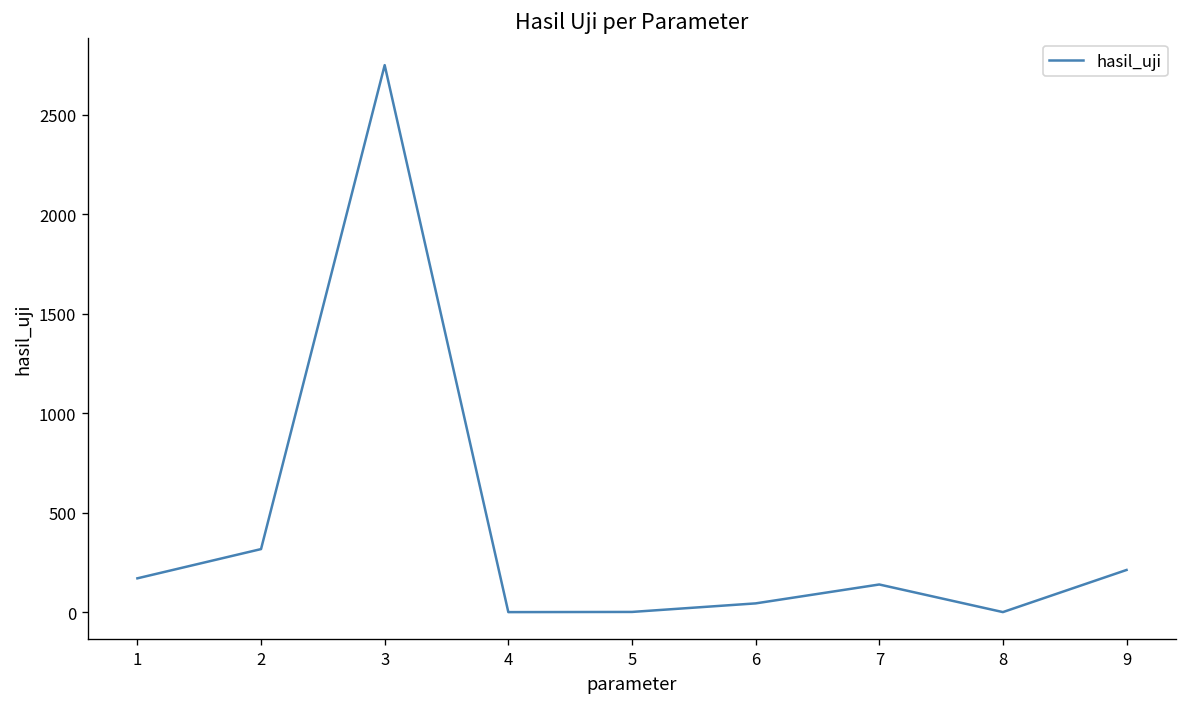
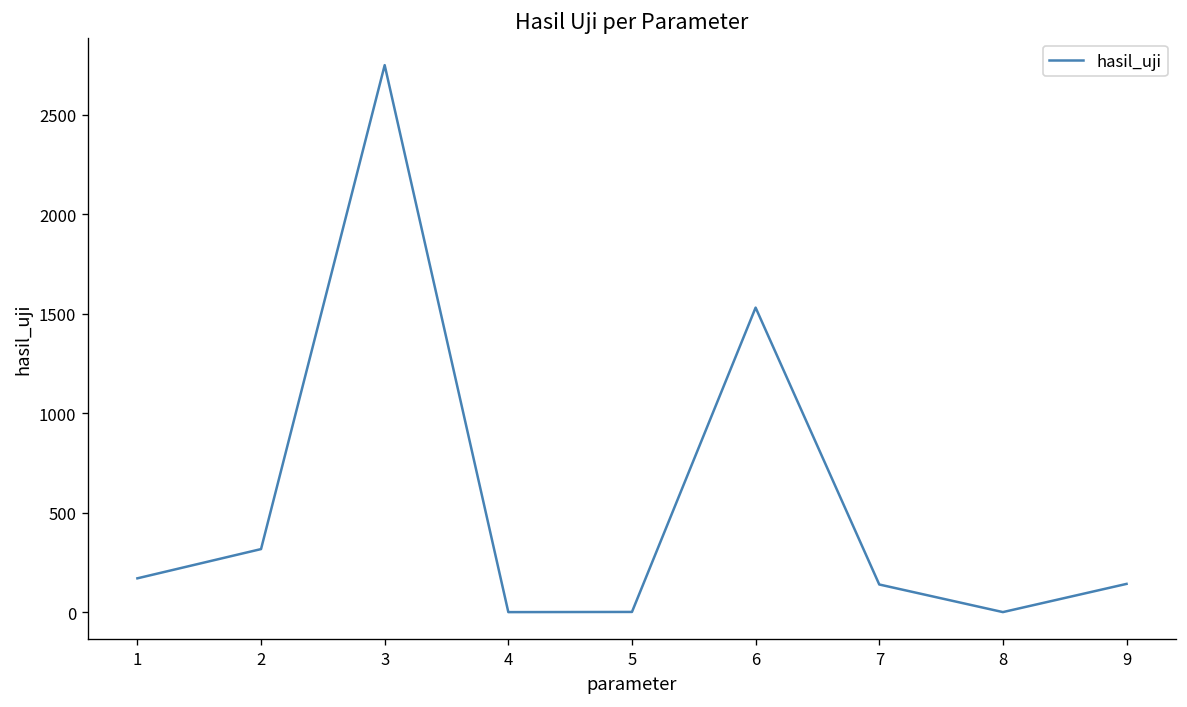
  {
    "1": 170,
    "2": 320,
    "3": 2750,
    "4": 0,
    "5": 0,
-   "6": 40,
+   "6": 1530,
    "7": 140,
    "8": 0,
-   "9": 210
+   "9": 140
  }
